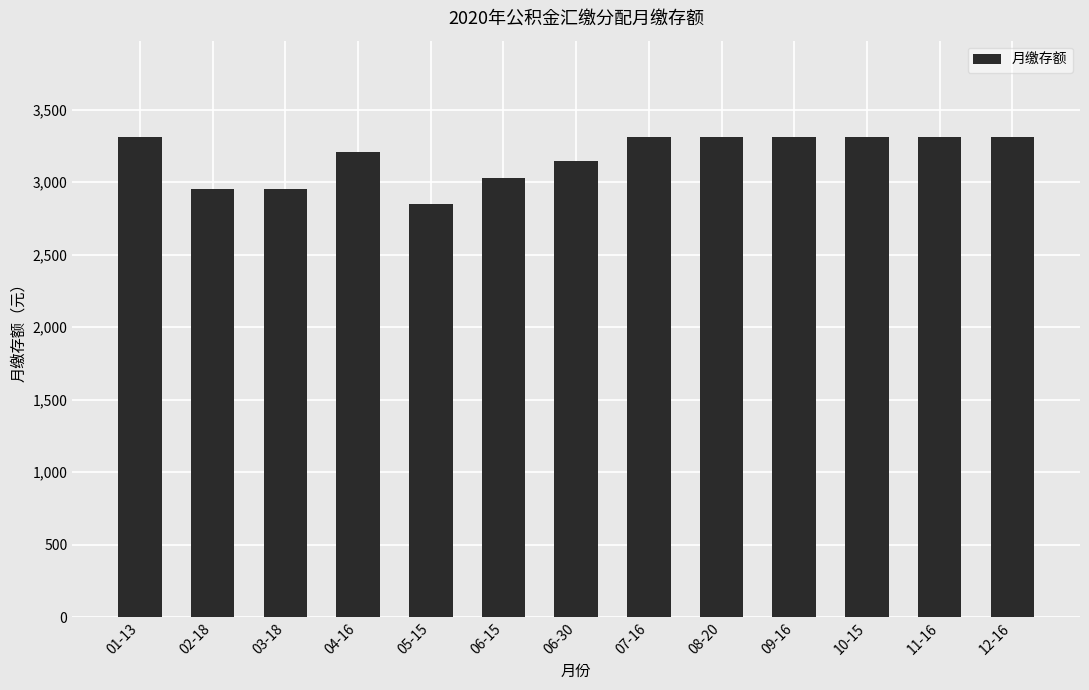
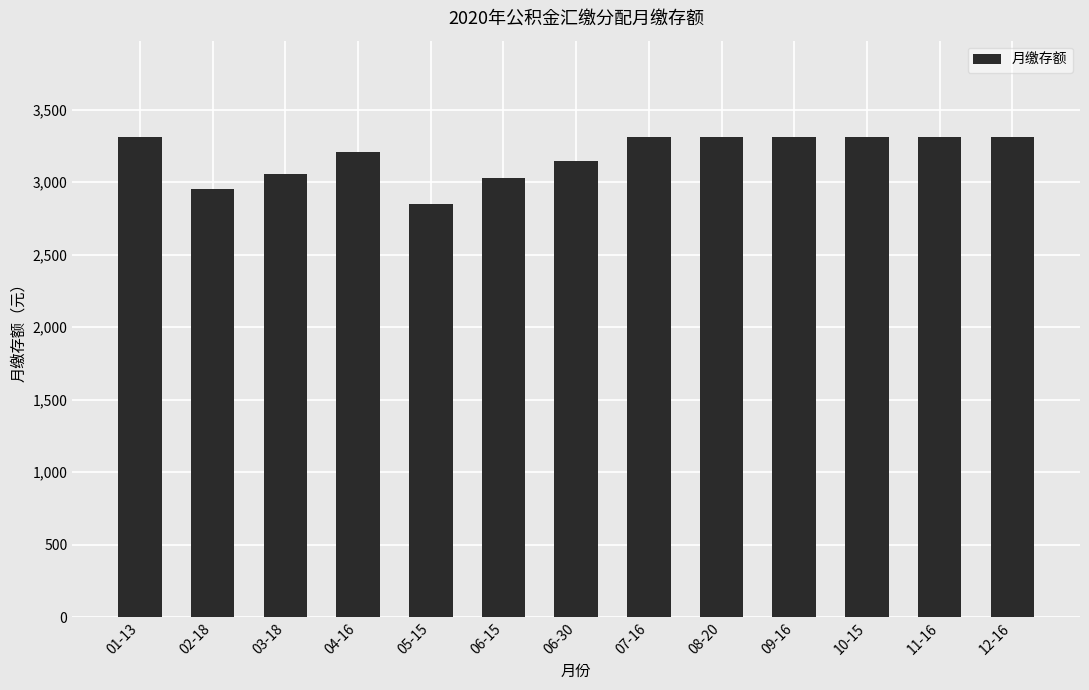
  {
    "01-13": "3,310",
    "02-18": "2,950",
-   "03-18": "2,950",
+   "03-18": "3,060",
    "04-16": "3,200",
    "05-15": "2,850",
    "06-15": "3,030",
    "06-30": "3,140",
    "07-16": "3,310",
    "08-20": "3,310",
    "09-16": "3,310",
    "10-15": "3,310",
    "11-16": "3,310",
    "12-16": "3,310"
  }
